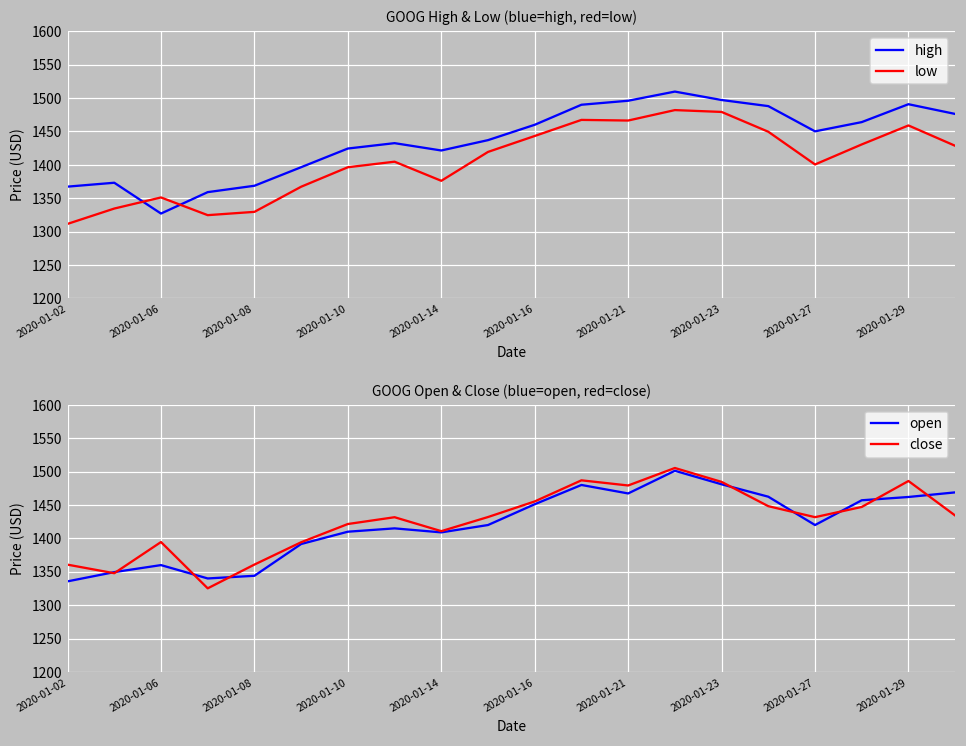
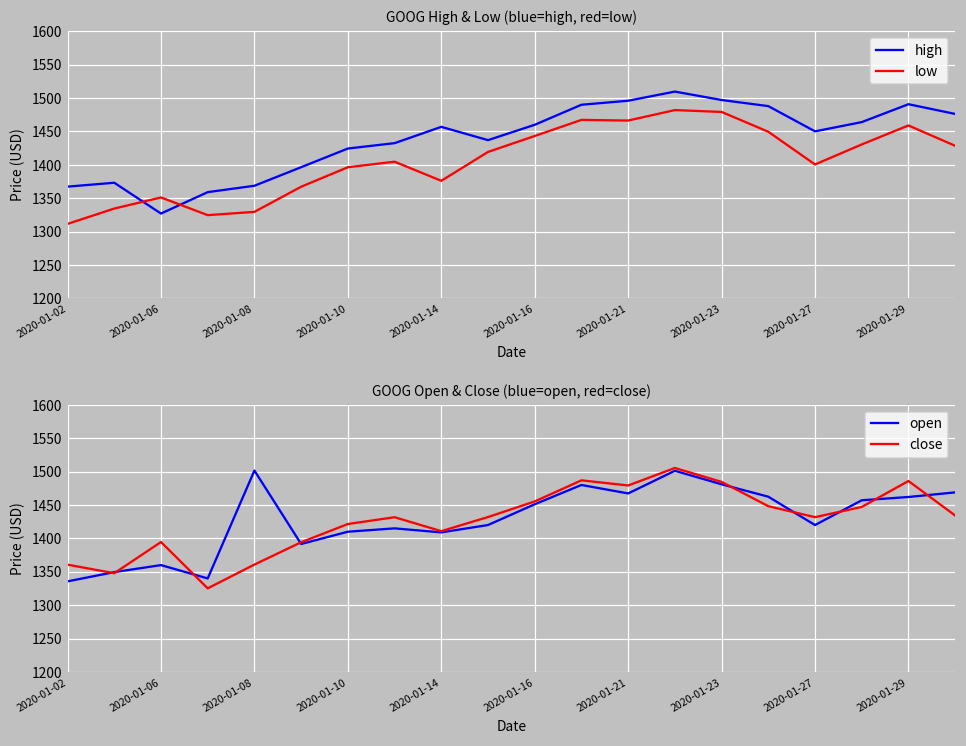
  {
    "GOOG High & Low (blue=high, red=low)": {
      "high": {
        "2020-01-02": 1370,
        "2020-01-06": 1330,
        "2020-01-08": 1370,
        "2020-01-10": 1420,
-       "2020-01-14": 1420,
+       "2020-01-14": 1460,
        "2020-01-16": 1460,
        "2020-01-21": 1500,
        "2020-01-23": 1500,
        "2020-01-27": 1450,
        "2020-01-29": 1490
      },
      "low": {
        "2020-01-02": 1310,
        "2020-01-06": 1350,
        "2020-01-08": 1330,
        "2020-01-10": 1400,
        "2020-01-14": 1380,
        "2020-01-16": 1440,
        "2020-01-21": 1470,
        "2020-01-23": 1480,
        "2020-01-27": 1400,
        "2020-01-29": 1460
      }
    },
    "GOOG Open & Close (blue=open, red=close)": {
      "open": {
        "2020-01-02": 1340,
        "2020-01-06": 1360,
-       "2020-01-08": 1340,
+       "2020-01-08": 1500,
        "2020-01-10": 1410,
        "2020-01-16": 1450,
        "2020-01-21": 1470,
        "2020-01-27": 1420,
        "2020-01-29": 1460
      },
      "close": {
        "2020-01-02": 1360,
        "2020-01-06": 1390,
        "2020-01-08": 1360,
        "2020-01-10": 1420,
        "2020-01-16": 1460,
        "2020-01-21": 1480,
        "2020-01-27": 1430,
        "2020-01-29": 1490
      }
    }
  }
